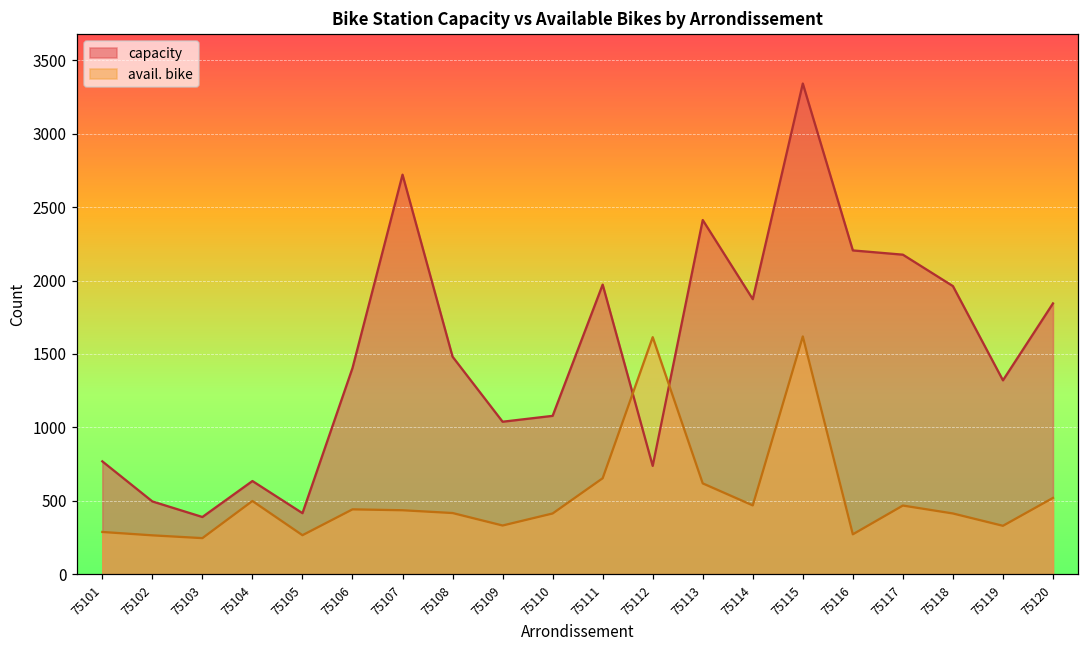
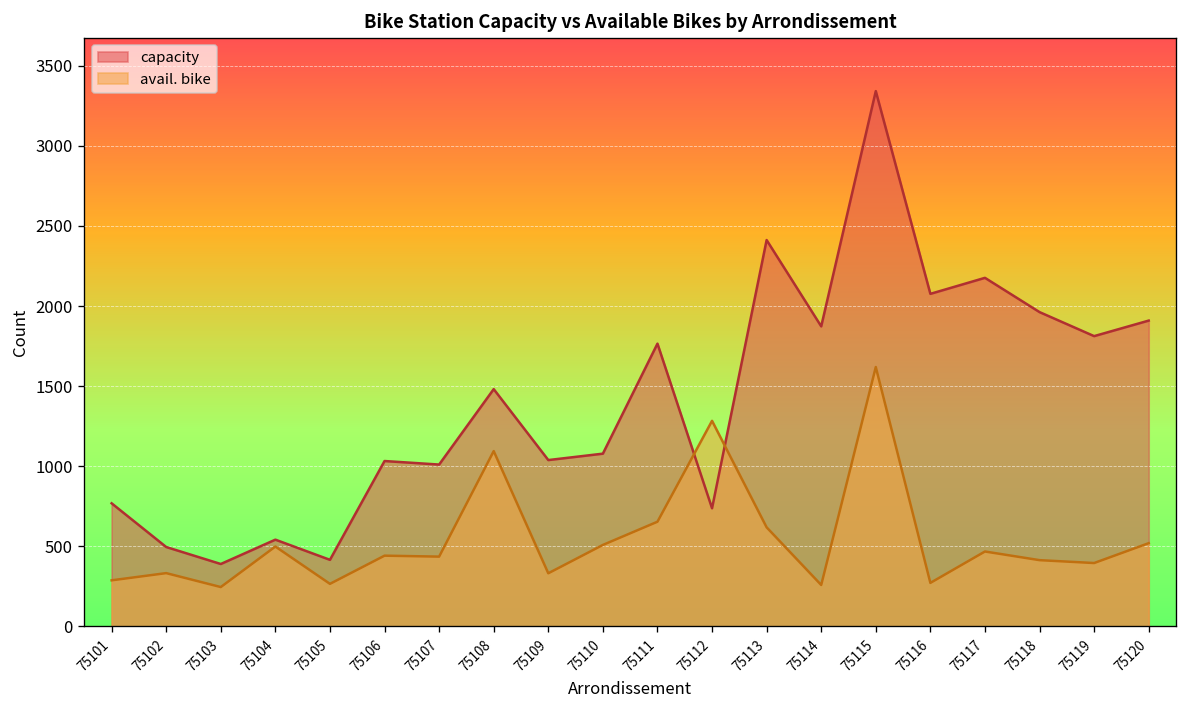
  {
    "capacity": {
      "75101": 770,
      "75102": 500,
      "75103": 390,
-     "75104": 630,
+     "75104": 540,
      "75105": 420,
-     "75106": 1400,
-     "75107": 2720,
+     "75106": 1030,
+     "75107": 1010,
      "75108": 1480,
      "75109": 1040,
      "75110": 1080,
-     "75111": 1970,
+     "75111": 1770,
      "75112": 740,
      "75113": 2410,
      "75114": 1870,
      "75115": 3340,
-     "75116": 2210,
+     "75116": 2080,
      "75117": 2180,
      "75118": 1960,
-     "75119": 1320,
-     "75120": 1840
+     "75119": 1810,
+     "75120": 1910
    },
    "avail. bike": {
      "75101": 290,
-     "75102": 260,
+     "75102": 330,
      "75103": 250,
      "75104": 500,
      "75105": 270,
      "75106": 440,
      "75107": 440,
-     "75108": 420,
+     "75108": 1090,
      "75109": 330,
-     "75110": 410,
+     "75110": 510,
      "75111": 650,
-     "75112": 1610,
+     "75112": 1280,
      "75113": 620,
-     "75114": 470,
+     "75114": 260,
      "75115": 1620,
      "75116": 270,
      "75117": 470,
      "75118": 410,
-     "75119": 330,
+     "75119": 400,
      "75120": 520
    }
  }
